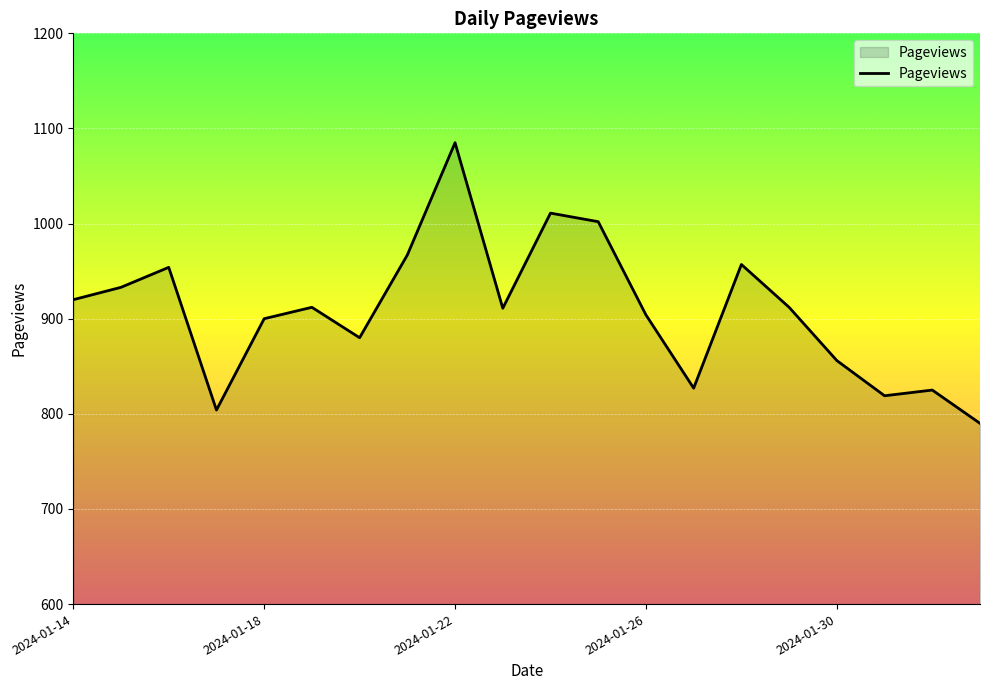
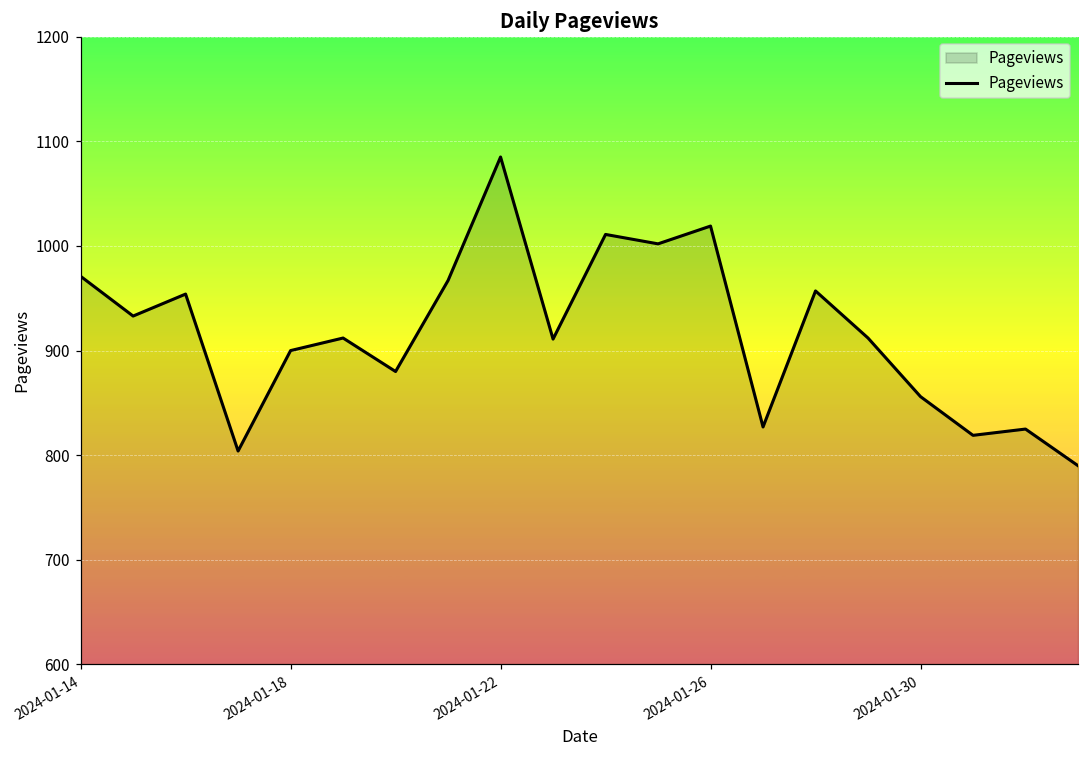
  {
-   "2024-01-14": 920,
+   "2024-01-14": 970,
    "2024-01-18": 900,
    "2024-01-22": 1090,
-   "2024-01-26": 900,
+   "2024-01-26": 1020,
    "2024-01-30": 860
  }
